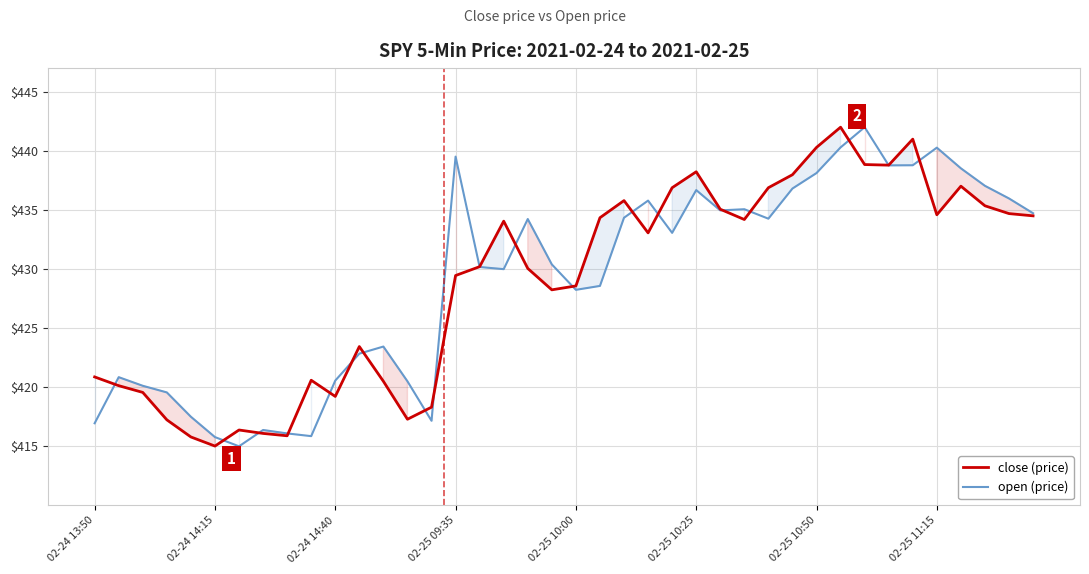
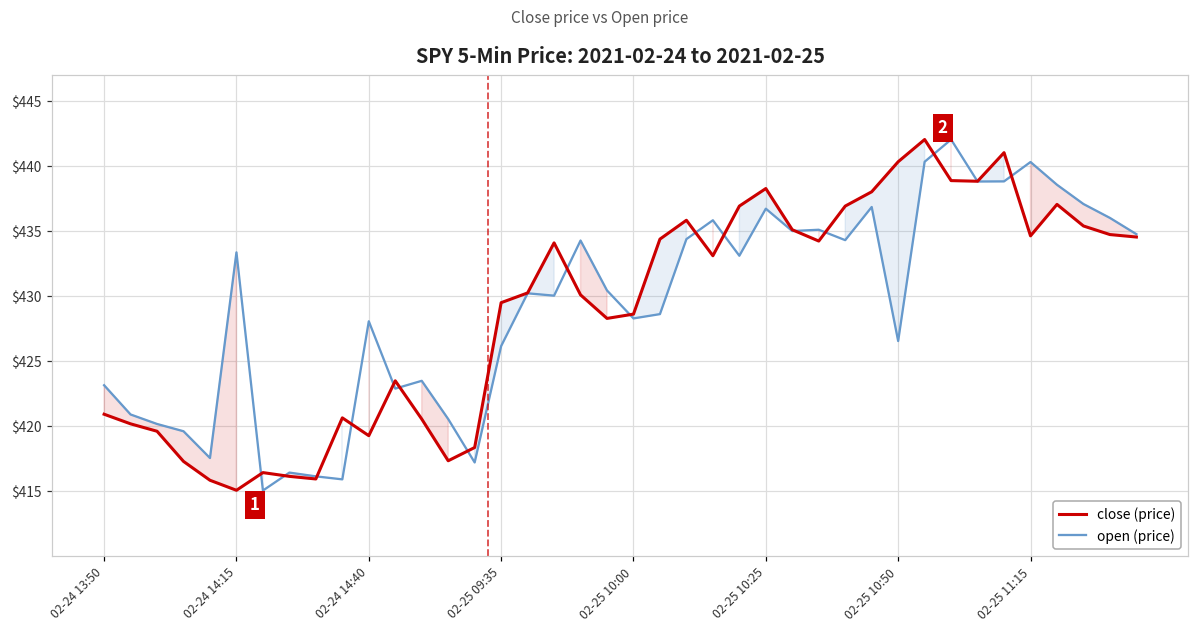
  {
    "close (price)": {
      "02-24 13:50": "$420.9",
      "02-24 14:15": "$415.0",
      "02-24 14:40": "$419.2",
      "02-25 09:35": "$429.5",
      "02-25 10:00": "$428.6",
      "02-25 10:25": "$438.2",
      "02-25 10:50": "$440.3",
      "02-25 11:15": "$434.6"
    },
    "open (price)": {
-     "02-24 13:50": "$417.0",
-     "02-24 14:15": "$415.8",
-     "02-24 14:40": "$420.6",
-     "02-25 09:35": "$439.5",
+     "02-24 13:50": "$423.1",
+     "02-24 14:15": "$433.3",
+     "02-24 14:40": "$428.0",
+     "02-25 09:35": "$426.1",
      "02-25 10:00": "$428.3",
      "02-25 10:25": "$436.7",
-     "02-25 10:50": "$438.1",
+     "02-25 10:50": "$426.5",
      "02-25 11:15": "$440.3"
    }
  }
